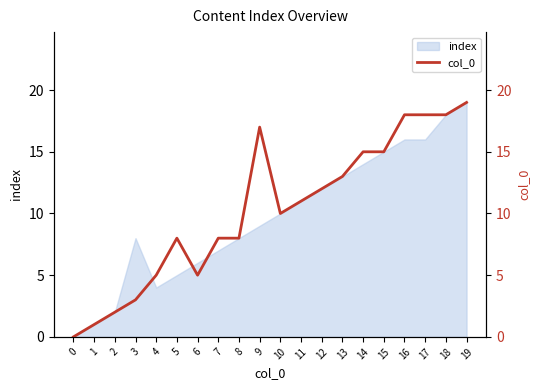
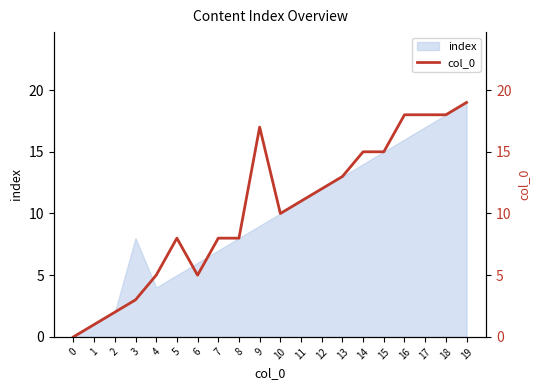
  {
    "index": {
      "0": 0,
      "1": 1,
      "2": 2,
      "3": 8,
      "4": 4,
      "5": 5,
      "6": 6,
      "7": 7,
      "8": 8,
      "9": 9,
      "10": 10,
      "11": 11,
      "12": 12,
      "13": 13,
      "14": 14,
      "15": 15,
      "16": 16,
-     "17": 16,
+     "17": 17,
      "18": 18,
      "19": 19
    },
    "col_0": {
      "0": 0.0,
      "1": 1.0,
      "2": 2.0,
      "3": 3.0,
      "4": 5.0,
      "5": 8.0,
      "6": 5.0,
      "7": 8.0,
      "8": 8.0,
      "9": 17.0,
      "10": 10.0,
      "11": 11.0,
      "12": 12.0,
      "13": 13.0,
      "14": 15.0,
      "15": 15.0,
      "16": 18.0,
      "17": 18.0,
      "18": 18.0,
      "19": 19.0
    }
  }
